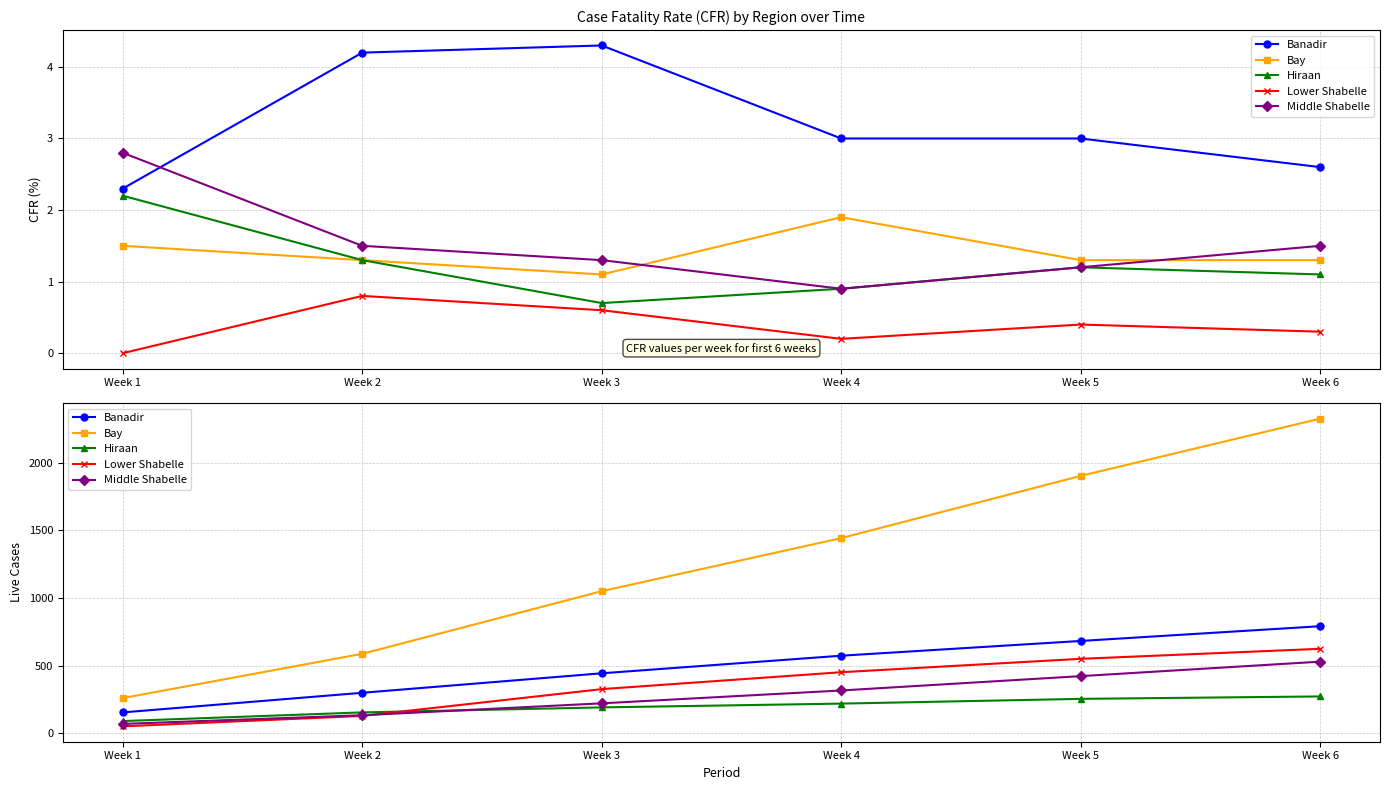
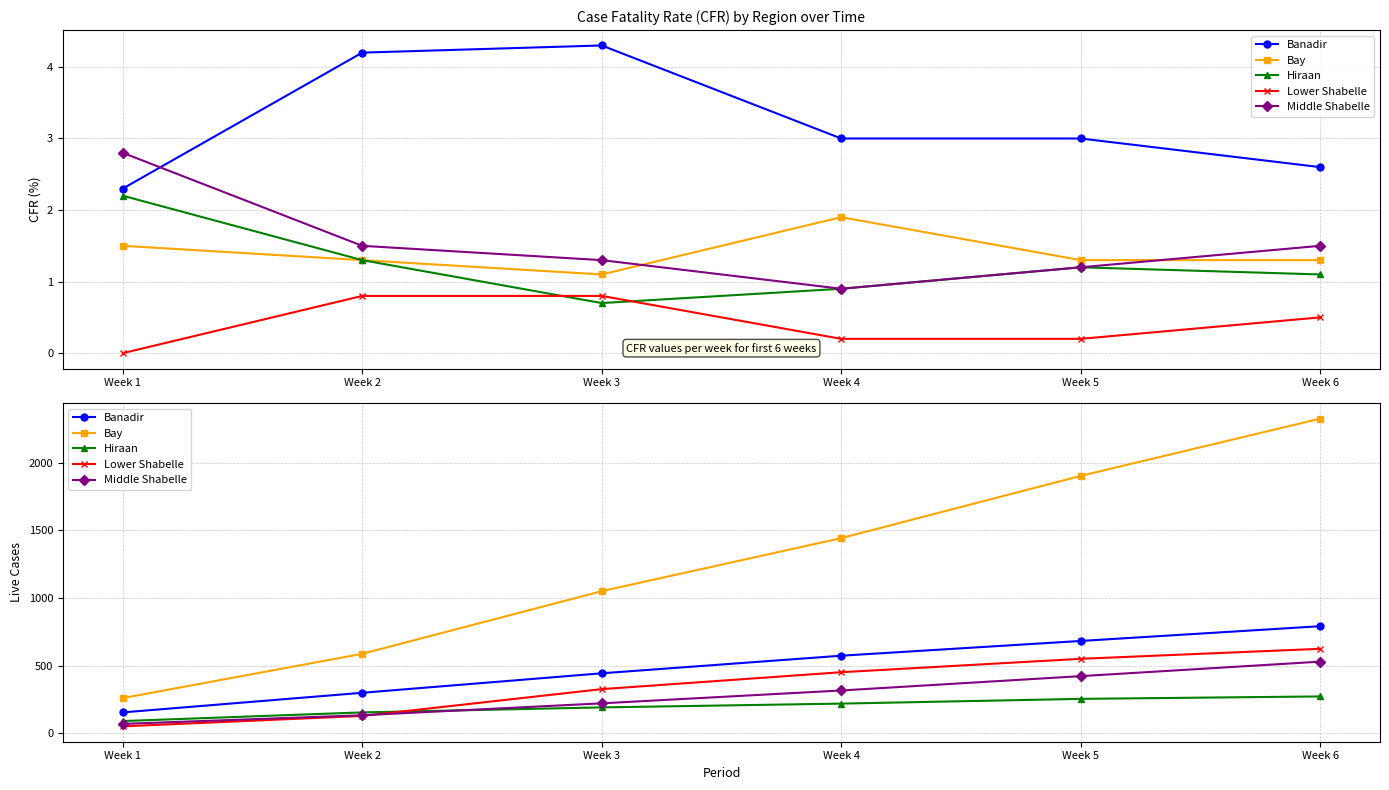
  {
    "Case Fatality Rate (CFR) by Region over Time": {
      "Banadir": {
        "Week 1": 2.3,
        "Week 2": 4.2,
        "Week 3": 4.3,
        "Week 4": 3.0,
        "Week 5": 3.0,
        "Week 6": 2.6
      },
      "Bay": {
        "Week 1": 1.5,
        "Week 3": 1.1,
        "Week 4": 1.9,
        "Week 5": 1.3,
        "Week 6": 1.3
      },
      "Hiraan": {
        "Week 1": 2.2,
        "Week 3": 0.7,
        "Week 6": 1.1
      },
      "Lower Shabelle": {
        "Week 1": 0.0,
        "Week 2": 0.8,
-       "Week 3": 0.6,
-       "Week 5": 0.4,
-       "Week 6": 0.3
+       "Week 3": 0.8,
+       "Week 5": 0.2,
+       "Week 6": 0.5
      },
      "Middle Shabelle": {
        "Week 1": 2.8,
        "Week 2": 1.5,
        "Week 3": 1.3,
        "Week 6": 1.5
      }
    }
  }
